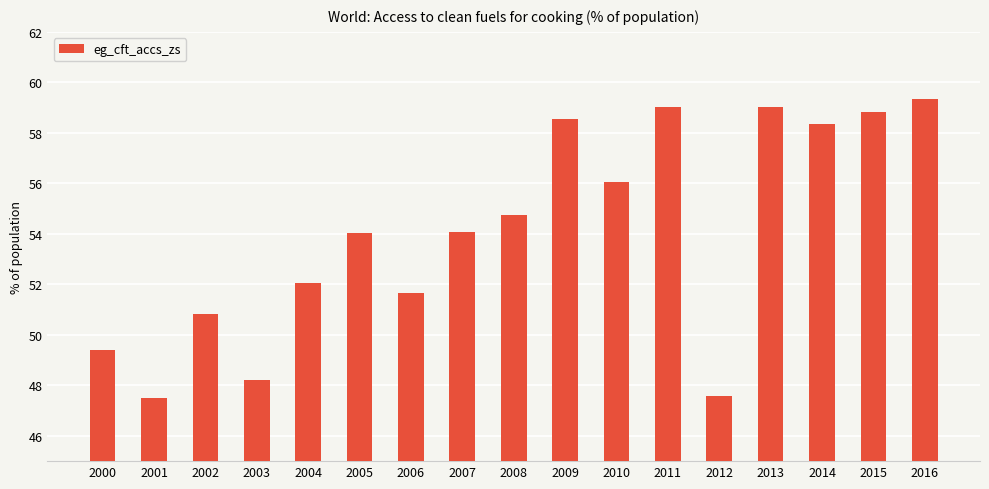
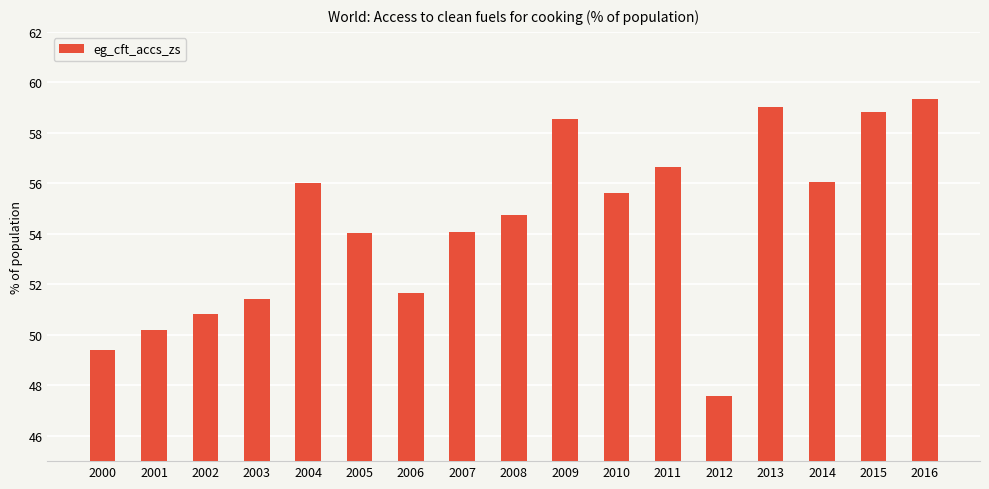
  {
    "2000": 49.4,
-   "2001": 47.5,
+   "2001": 50.2,
    "2002": 50.8,
-   "2003": 48.2,
-   "2004": 52.1,
+   "2003": 51.4,
+   "2004": 56.0,
    "2005": 54.0,
    "2006": 51.6,
    "2007": 54.1,
    "2008": 54.8,
    "2009": 58.5,
-   "2010": 56.1,
-   "2011": 59.0,
+   "2010": 55.6,
+   "2011": 56.6,
    "2012": 47.6,
    "2013": 59.0,
-   "2014": 58.3,
+   "2014": 56.0,
    "2015": 58.8,
    "2016": 59.3
  }
